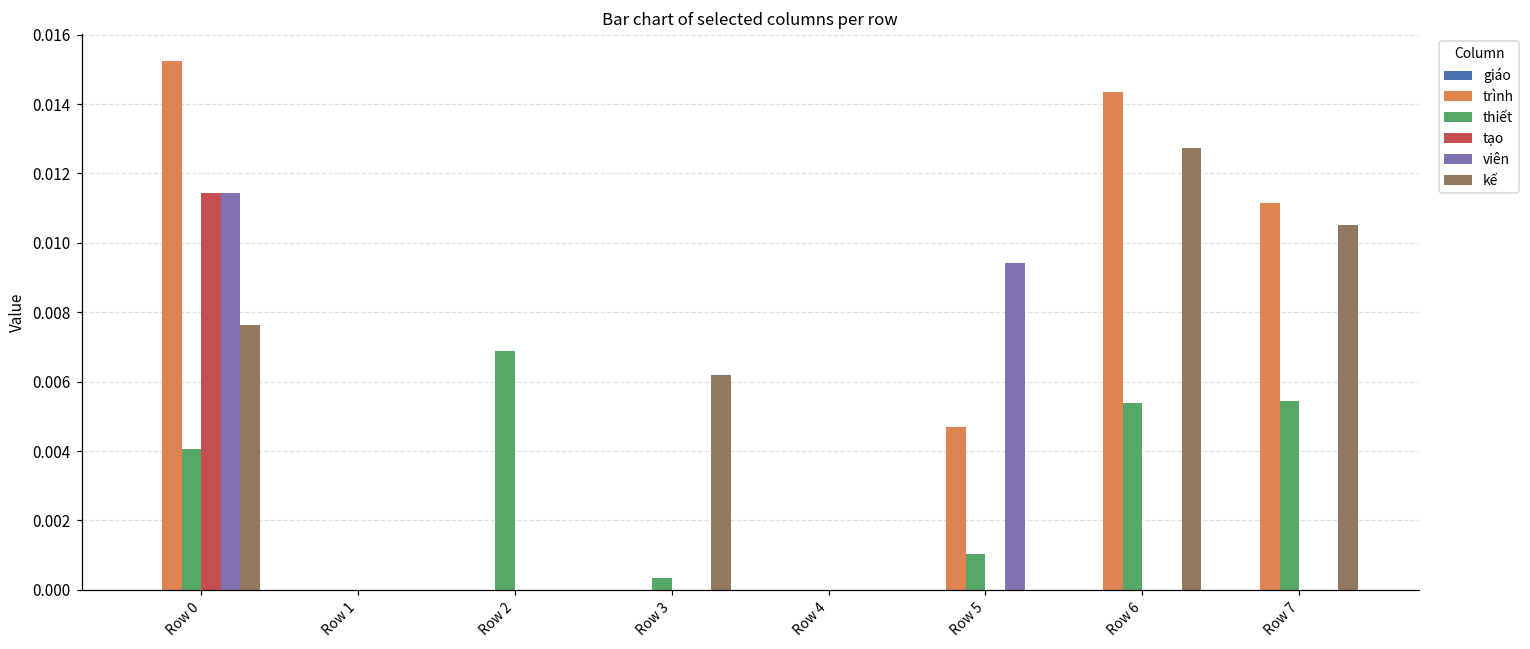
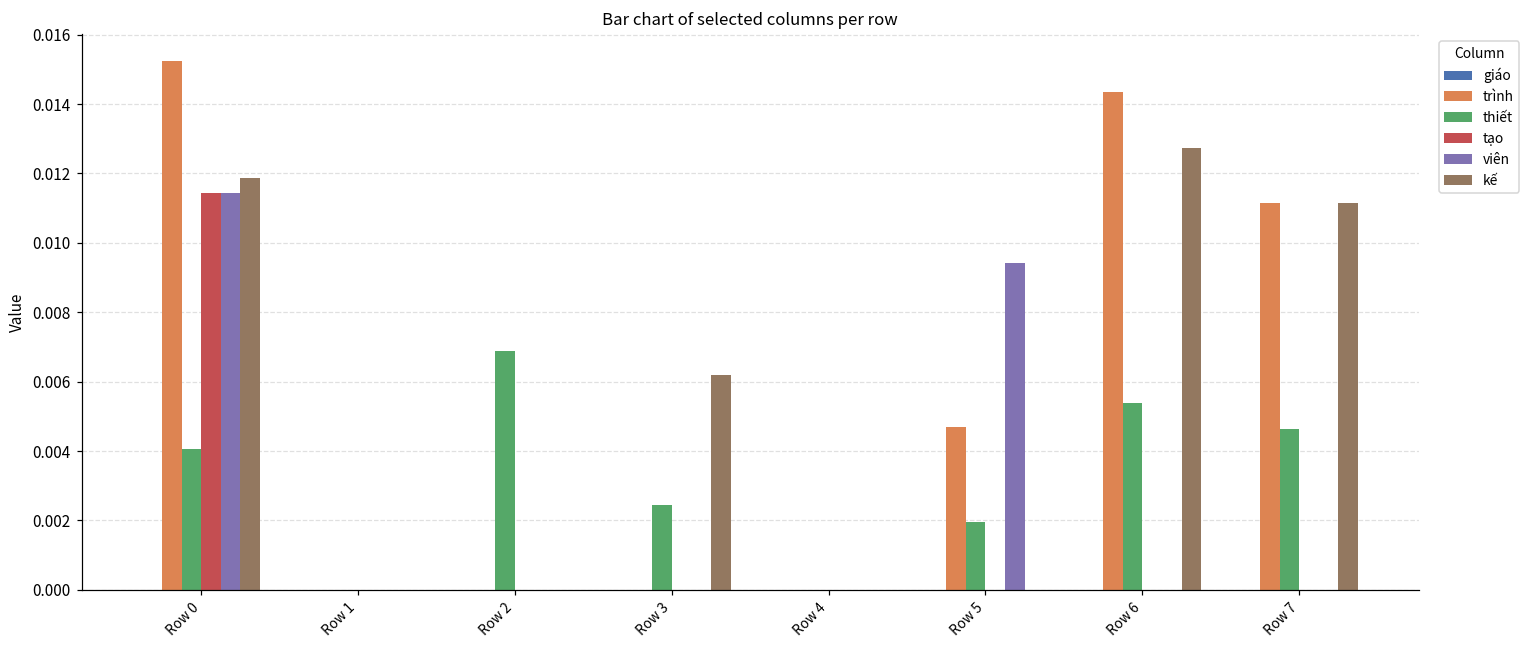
  {
    "thiết": {
      "Row 0": 0.0041,
      "Row 1": 0.0000,
      "Row 2": 0.0069,
-     "Row 3": 0.0003,
+     "Row 3": 0.0024,
      "Row 4": 0.0000,
-     "Row 5": 0.0010,
+     "Row 5": 0.0020,
      "Row 6": 0.0054,
-     "Row 7": 0.0054
+     "Row 7": 0.0046
    },
    "kế": {
-     "Row 0": 0.0076,
+     "Row 0": 0.0119,
      "Row 1": 0.0000,
      "Row 2": 0.0000,
      "Row 3": 0.0062,
      "Row 4": 0.0000,
      "Row 5": 0.0000,
      "Row 6": 0.0127,
-     "Row 7": 0.0105
+     "Row 7": 0.0111
    }
  }
